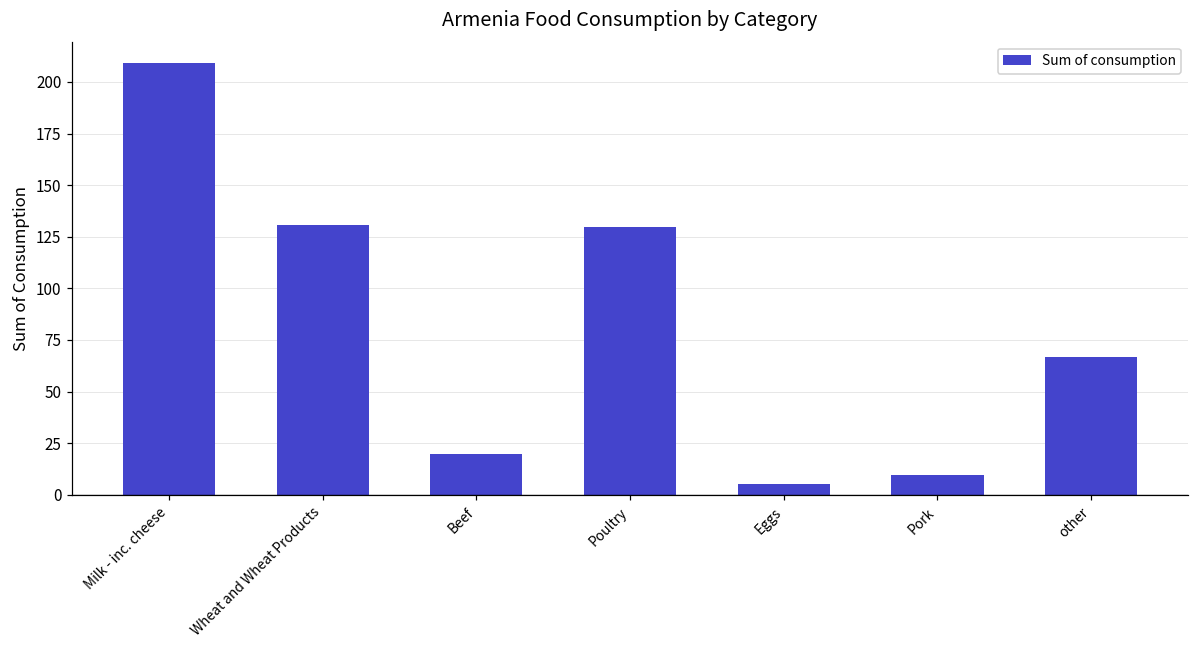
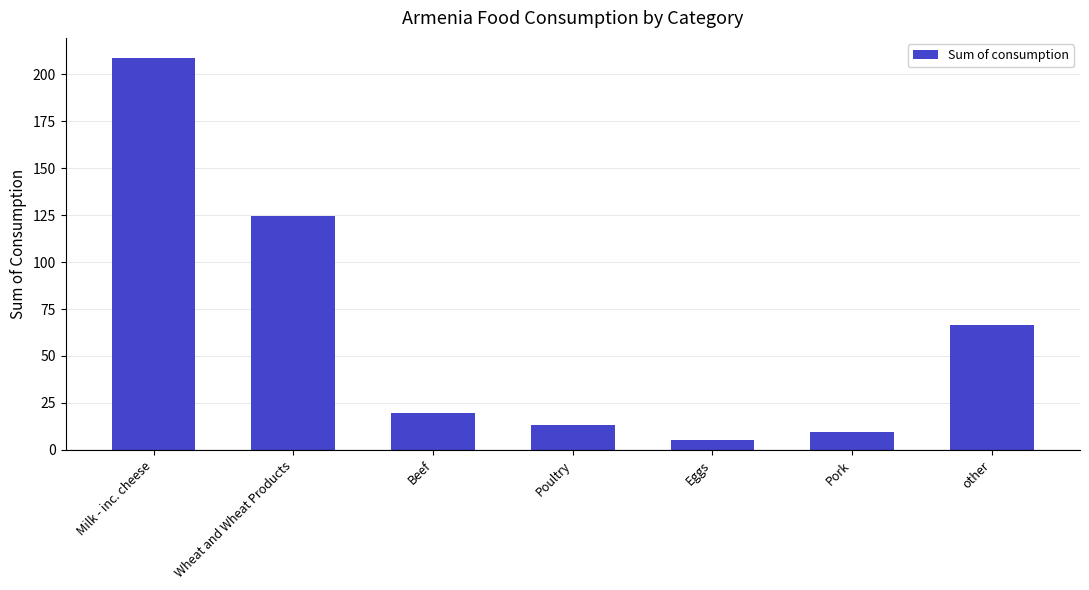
  {
    "Milk - inc. cheese": 209,
-   "Wheat and Wheat Products": 131,
+   "Wheat and Wheat Products": 125,
    "Beef": 20,
-   "Poultry": 130,
+   "Poultry": 13,
    "Eggs": 5,
    "Pork": 10,
    "other": 67
  }
